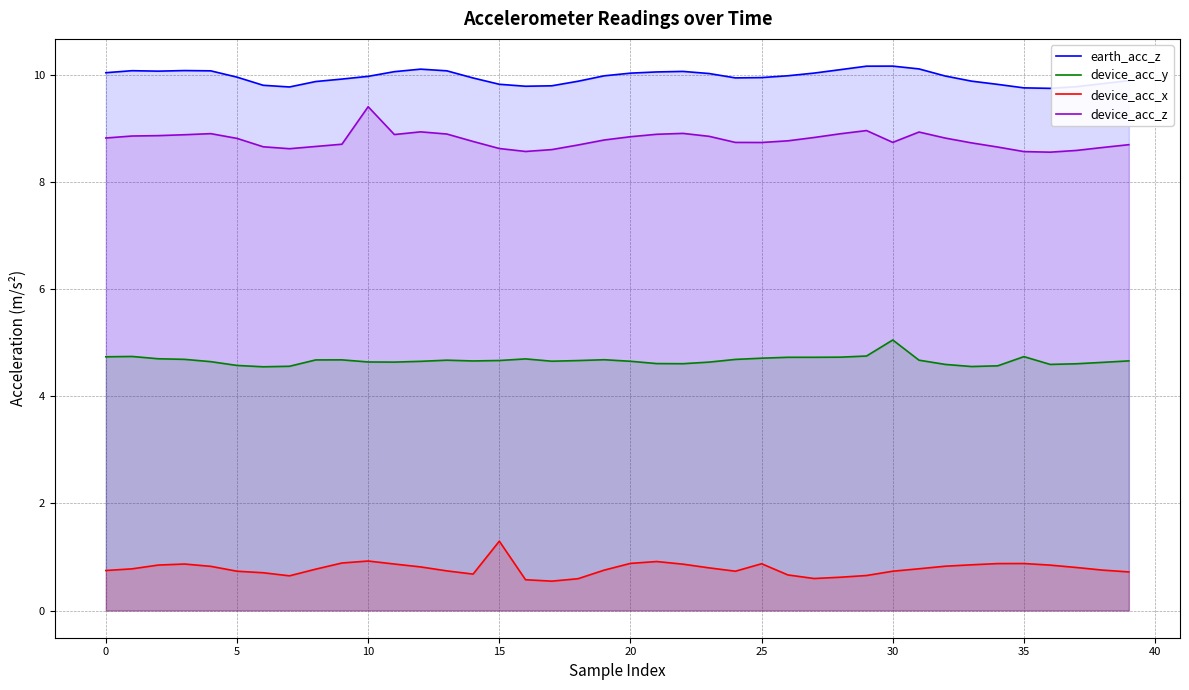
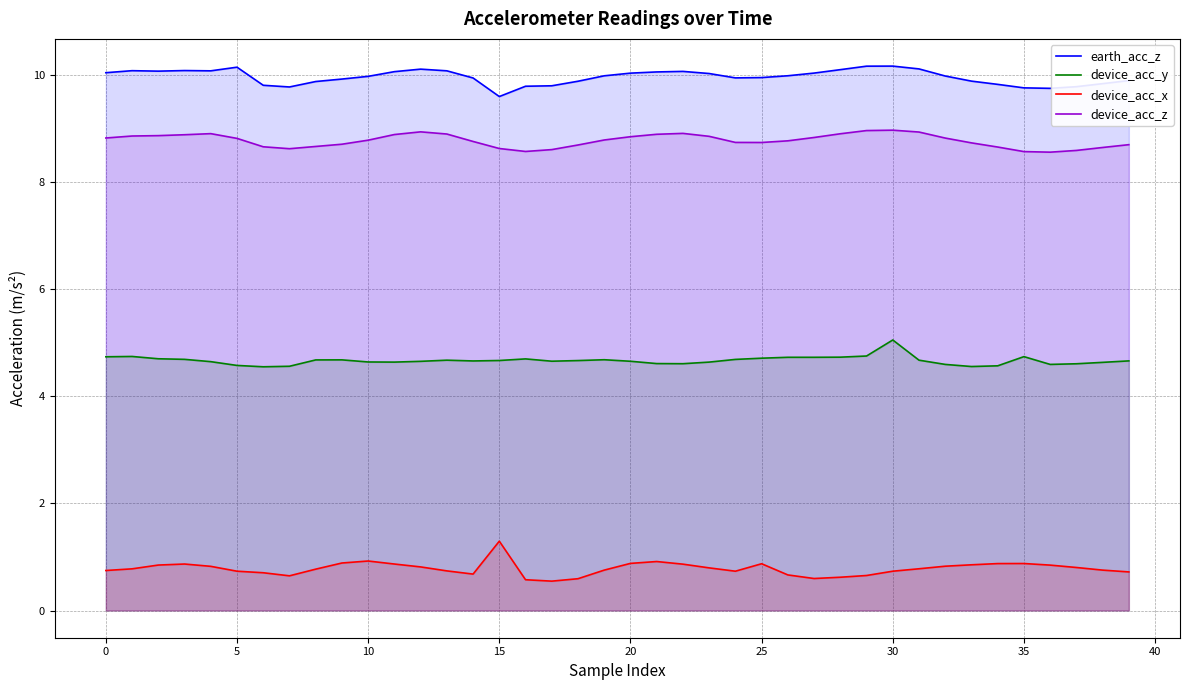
  {
    "earth_acc_z": {
      "0": 10.0,
-     "5": 10.0,
+     "5": 10.1,
      "10": 10.0,
-     "15": 9.8,
+     "15": 9.6,
      "20": 10.0,
      "25": 9.9,
      "30": 10.2,
      "35": 9.8
    },
    "device_acc_y": {
      "0": 4.7,
      "5": 4.6,
      "10": 4.6,
      "15": 4.7,
      "20": 4.7,
      "25": 4.7,
      "30": 5.0,
      "35": 4.7
    },
    "device_acc_x": {
      "0": 0.7,
      "5": 0.7,
      "10": 0.9,
      "15": 1.3,
      "20": 0.9,
      "25": 0.9,
      "30": 0.7,
      "35": 0.9
    },
    "device_acc_z": {
      "0": 8.8,
      "5": 8.8,
-     "10": 9.4,
+     "10": 8.8,
      "15": 8.6,
      "20": 8.8,
      "25": 8.7,
-     "30": 8.7,
+     "30": 9.0,
      "35": 8.6
    }
  }
